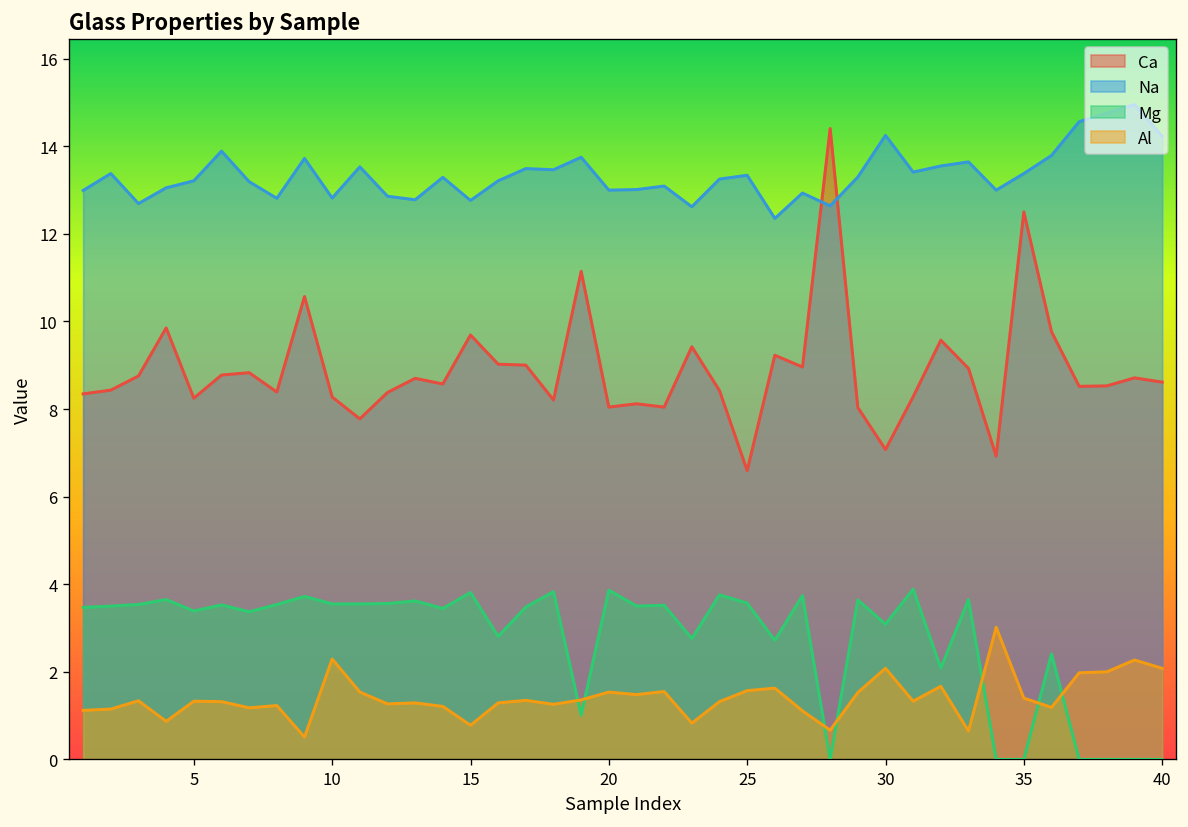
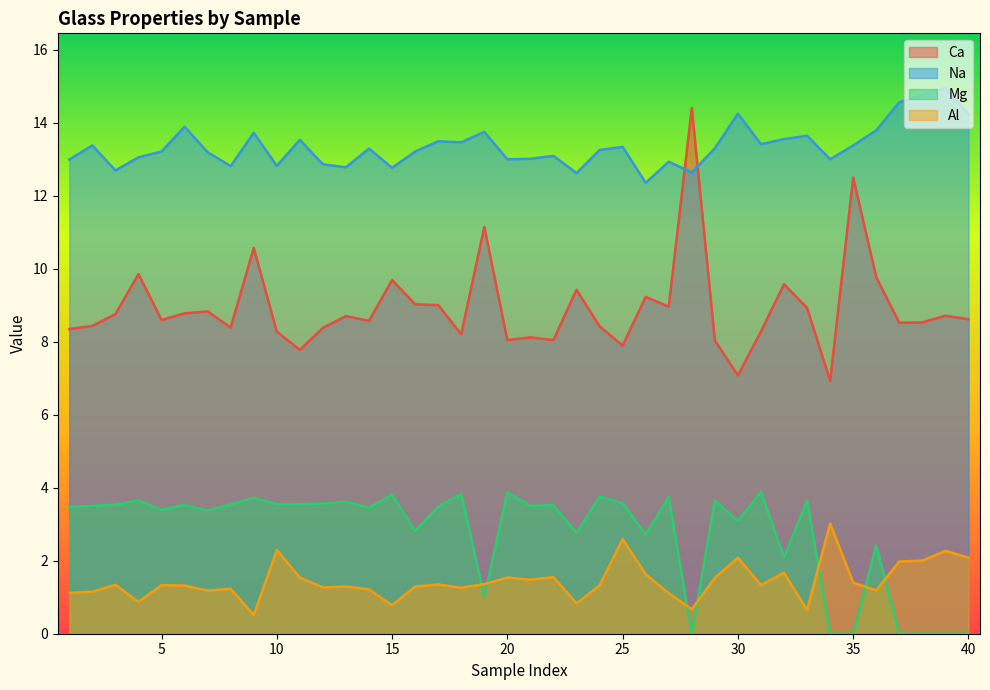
  {
    "Ca": {
-     "5": 8.2,
+     "5": 8.6,
      "10": 8.3,
      "15": 9.7,
      "20": 8.0,
-     "25": 6.6,
+     "25": 7.9,
      "30": 7.1,
      "35": 12.5,
      "40": 8.6
    },
    "Na": {
      "5": 13.2,
      "10": 12.8,
      "15": 12.8,
      "20": 13.0,
      "25": 13.3,
      "30": 14.2,
      "35": 13.4
    },
    "Mg": {
      "5": 3.4,
      "10": 3.6,
      "15": 3.8,
      "20": 3.9,
      "25": 3.6,
      "30": 3.1,
      "35": 0.0,
      "40": 0.0
    },
    "Al": {
      "5": 1.3,
      "10": 2.3,
      "15": 0.8,
      "20": 1.5,
-     "25": 1.6,
+     "25": 2.6,
      "30": 2.1,
      "35": 1.4,
      "40": 2.1
    }
  }
